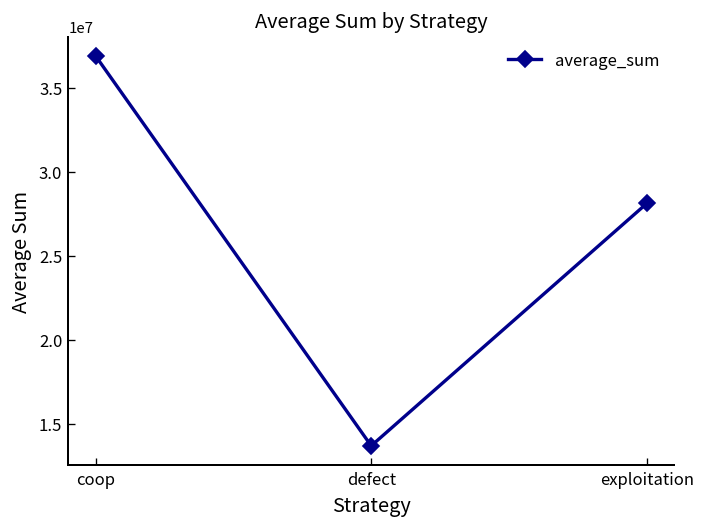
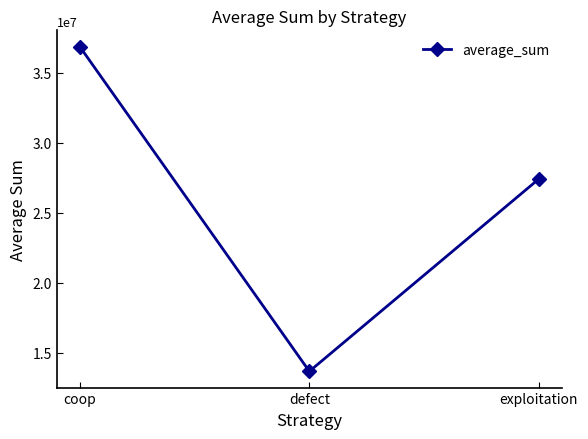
  {
    "coop": 36900000,
    "defect": 13700000,
-   "exploitation": 28100000
+   "exploitation": 27400000
  }
